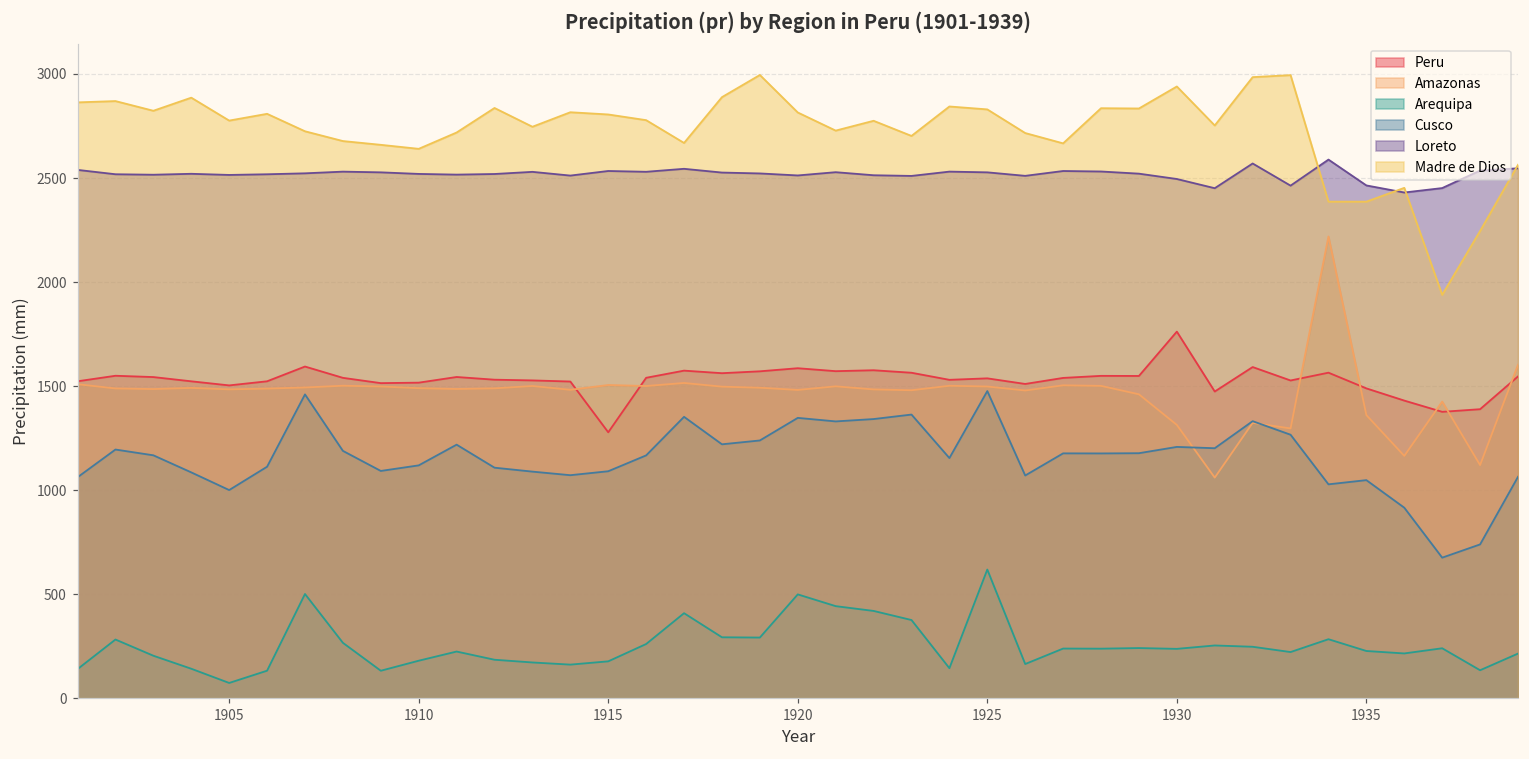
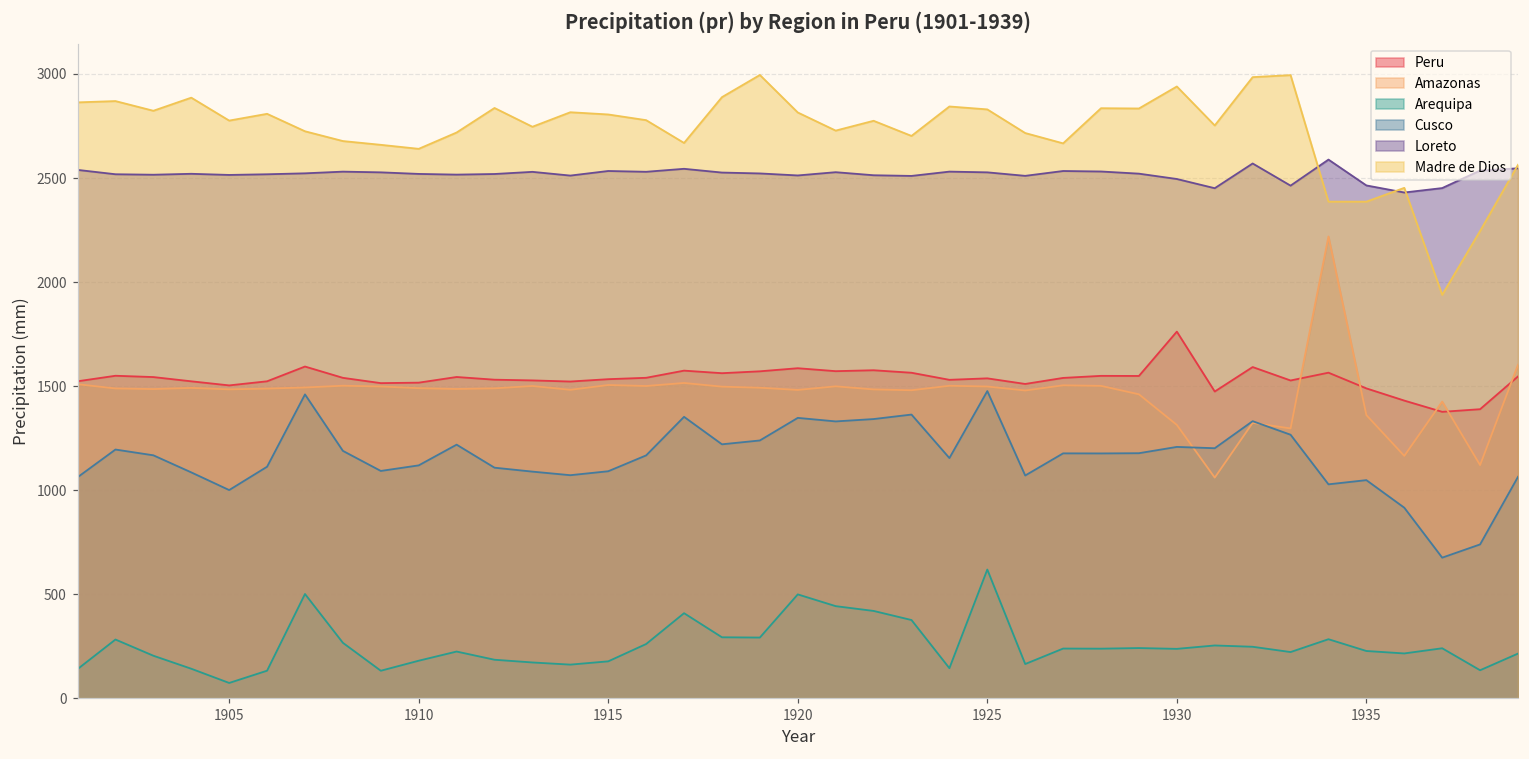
  {
    "Peru": {
      "1905": 1500,
      "1910": 1520,
-     "1915": 1280,
+     "1915": 1530,
      "1920": 1590,
      "1925": 1540,
      "1930": 1760,
      "1935": 1490
    }
  }
